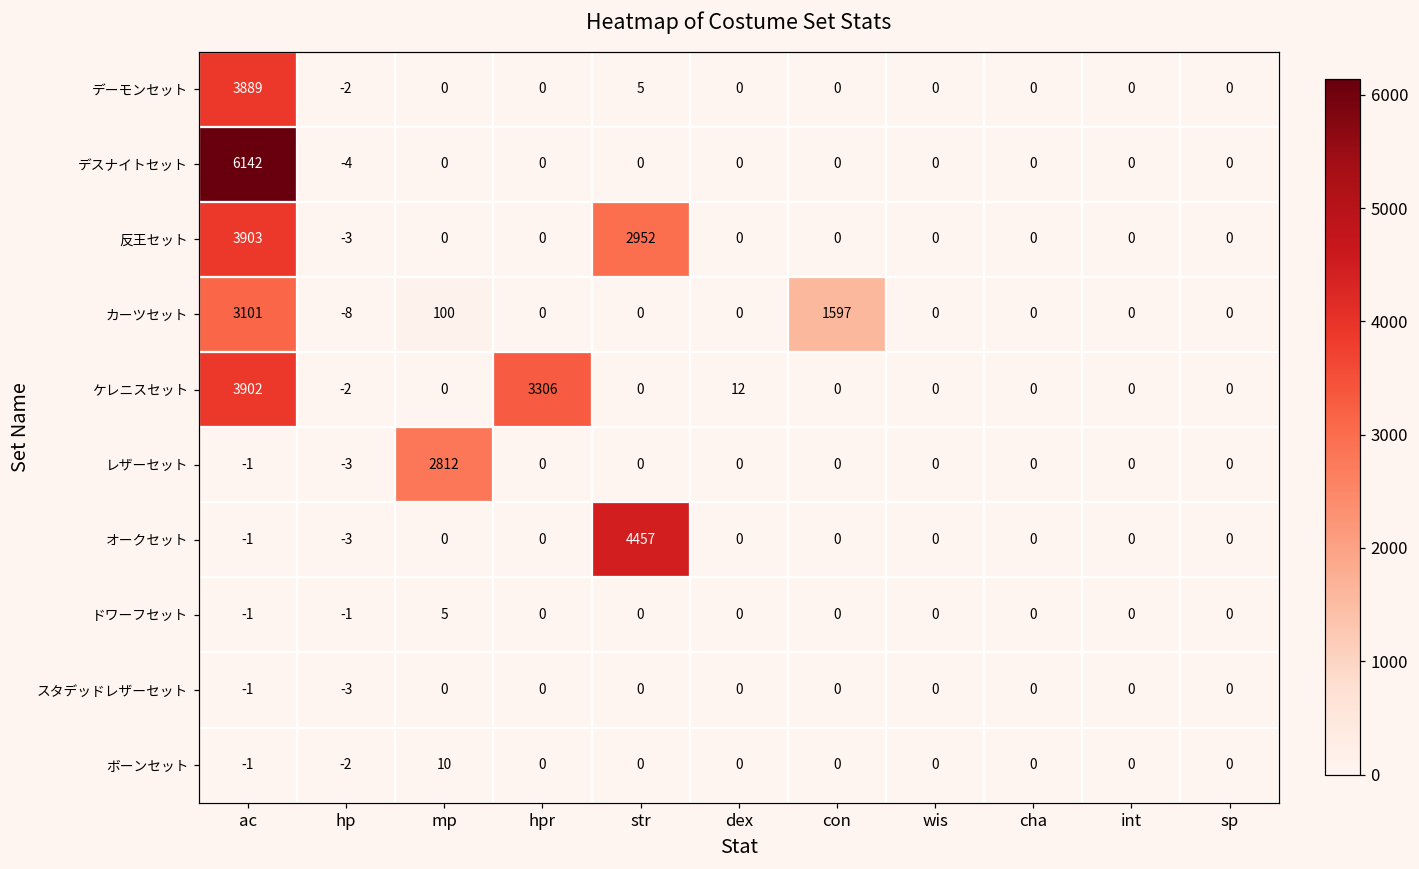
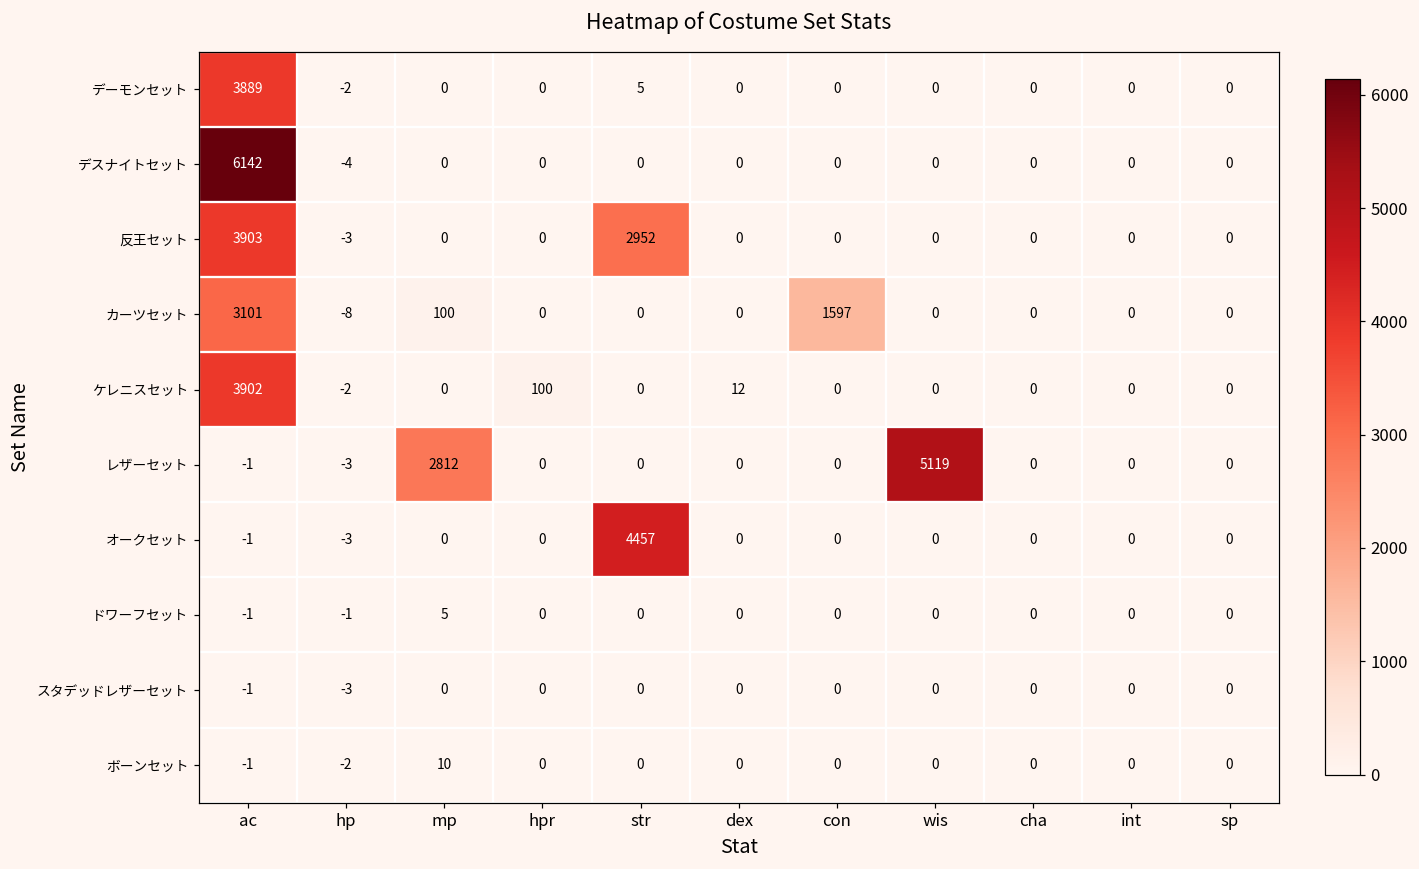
  {
    "デーモンセット": {
      "ac": 3889,
      "hp": -2,
      "mp": 0,
      "hpr": 0,
      "str": 5,
      "dex": 0,
      "con": 0,
      "wis": 0,
      "cha": 0,
      "int": 0,
      "sp": 0
    },
    "デスナイトセット": {
      "ac": 6142,
      "hp": -4,
      "mp": 0,
      "hpr": 0,
      "str": 0,
      "dex": 0,
      "con": 0,
      "wis": 0,
      "cha": 0,
      "int": 0,
      "sp": 0
    },
    "反王セット": {
      "ac": 3903,
      "hp": -3,
      "mp": 0,
      "hpr": 0,
      "str": 2952,
      "dex": 0,
      "con": 0,
      "wis": 0,
      "cha": 0,
      "int": 0,
      "sp": 0
    },
    "カーツセット": {
      "ac": 3101,
      "hp": -8,
      "mp": 100,
      "hpr": 0,
      "str": 0,
      "dex": 0,
      "con": 1597,
      "wis": 0,
      "cha": 0,
      "int": 0,
      "sp": 0
    },
    "ケレニスセット": {
      "ac": 3902,
      "hp": -2,
      "mp": 0,
-     "hpr": 3306,
+     "hpr": 100,
      "str": 0,
      "dex": 12,
      "con": 0,
      "wis": 0,
      "cha": 0,
      "int": 0,
      "sp": 0
    },
    "レザーセット": {
      "ac": -1,
      "hp": -3,
      "mp": 2812,
      "hpr": 0,
      "str": 0,
      "dex": 0,
      "con": 0,
-     "wis": 0,
+     "wis": 5119,
      "cha": 0,
      "int": 0,
      "sp": 0
    },
    "オークセット": {
      "ac": -1,
      "hp": -3,
      "mp": 0,
      "hpr": 0,
      "str": 4457,
      "dex": 0,
      "con": 0,
      "wis": 0,
      "cha": 0,
      "int": 0,
      "sp": 0
    },
    "ドワーフセット": {
      "ac": -1,
      "hp": -1,
      "mp": 5,
      "hpr": 0,
      "str": 0,
      "dex": 0,
      "con": 0,
      "wis": 0,
      "cha": 0,
      "int": 0,
      "sp": 0
    },
    "スタデッドレザーセット": {
      "ac": -1,
      "hp": -3,
      "mp": 0,
      "hpr": 0,
      "str": 0,
      "dex": 0,
      "con": 0,
      "wis": 0,
      "cha": 0,
      "int": 0,
      "sp": 0
    },
    "ボーンセット": {
      "ac": -1,
      "hp": -2,
      "mp": 10,
      "hpr": 0,
      "str": 0,
      "dex": 0,
      "con": 0,
      "wis": 0,
      "cha": 0,
      "int": 0,
      "sp": 0
    }
  }
